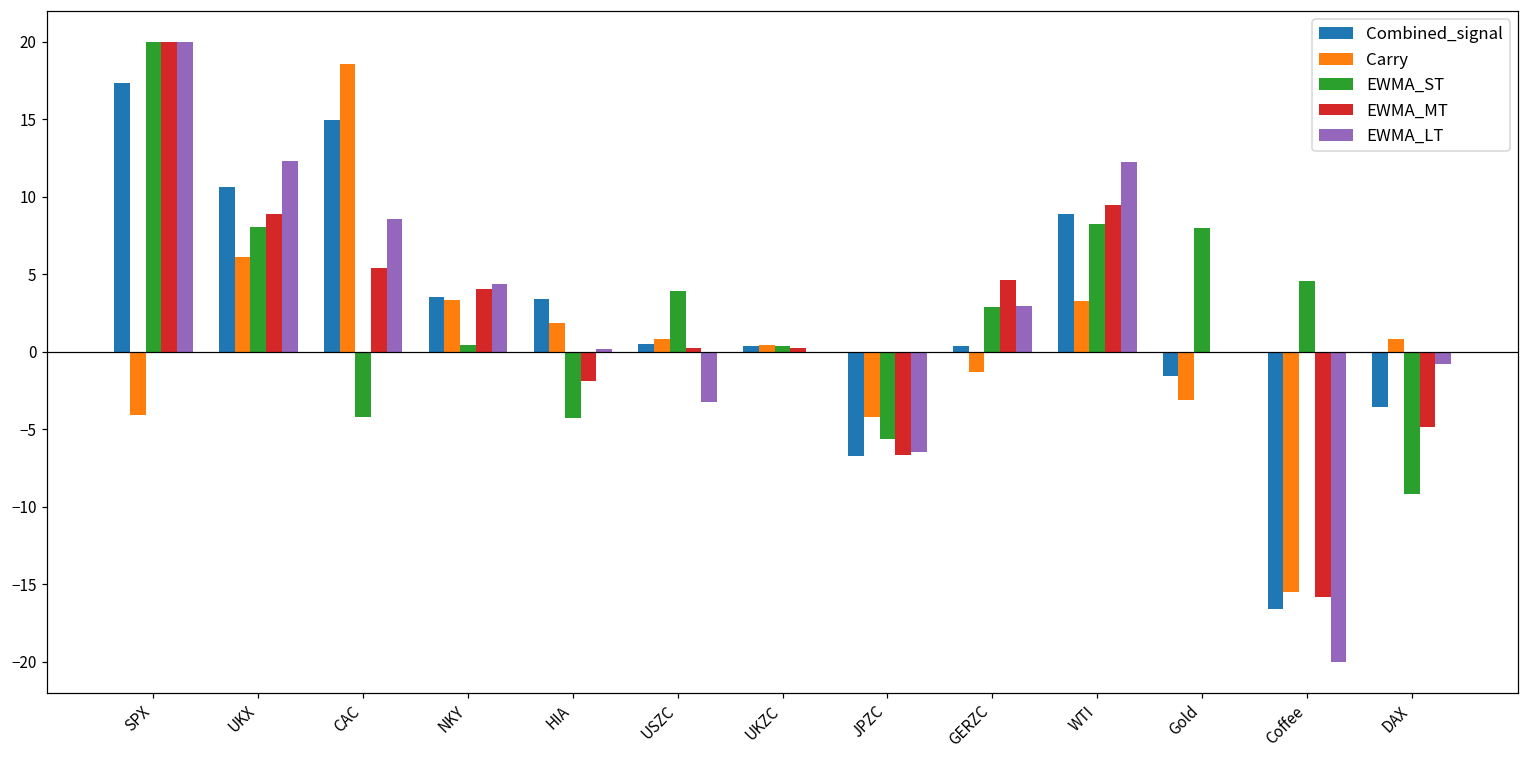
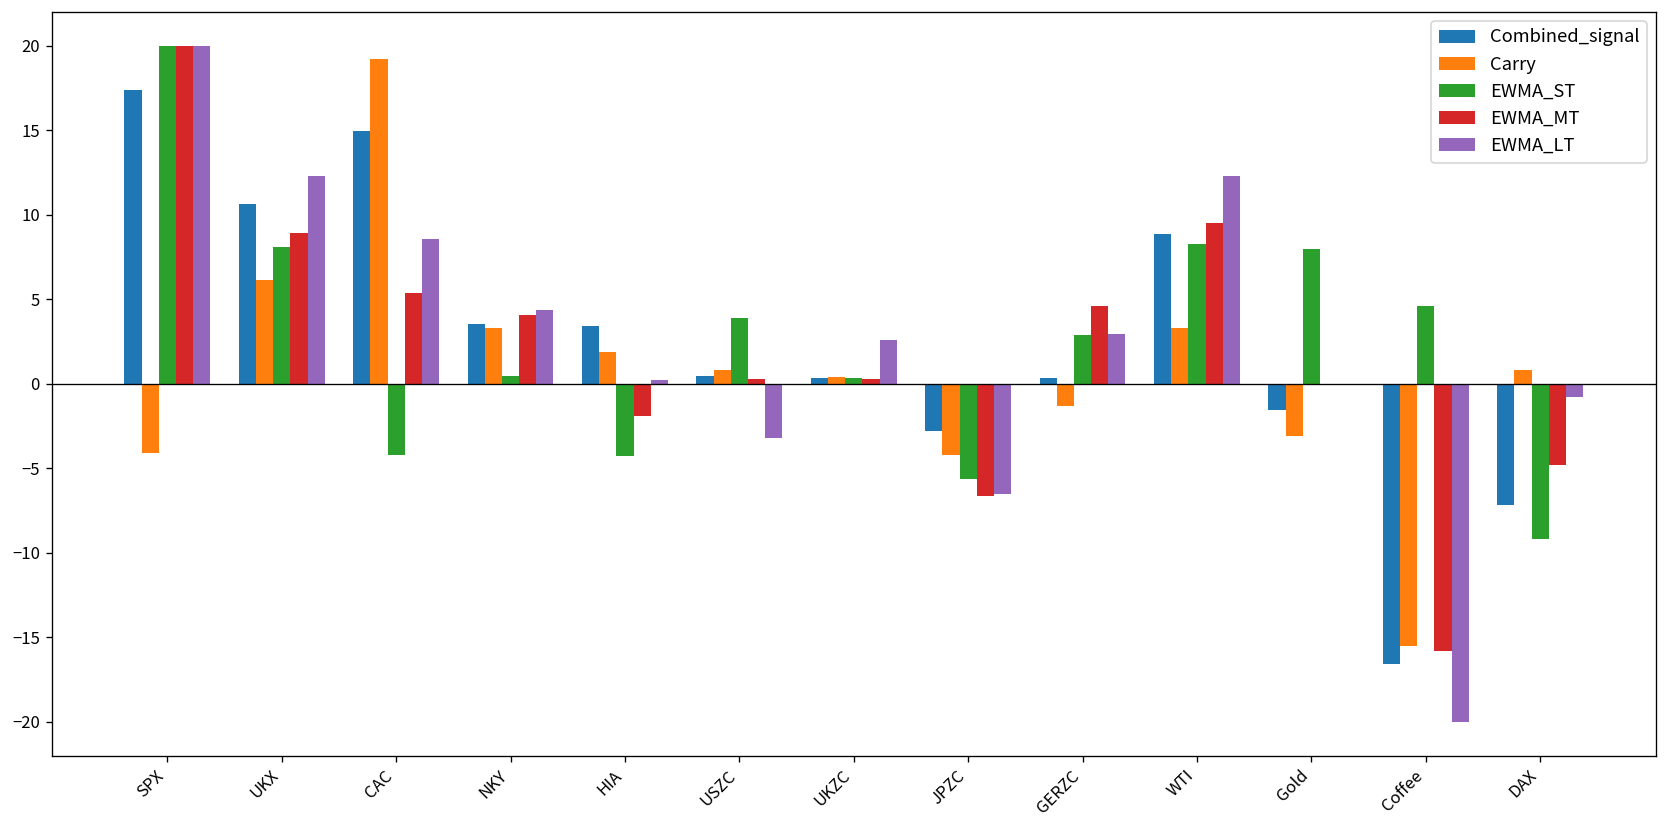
  {
    "Combined_signal": {
      "SPX": 17.4,
      "UKX": 10.7,
      "CAC": 15.0,
      "NKY": 3.6,
      "HIA": 3.4,
      "USZC": 0.5,
      "UKZC": 0.4,
-     "JPZC": -6.7,
+     "JPZC": -2.8,
      "GERZC": 0.4,
      "WTI": 8.9,
      "Gold": -1.6,
      "Coffee": -16.6,
-     "DAX": -3.6
+     "DAX": -7.2
    },
    "Carry": {
      "SPX": -4.1,
      "UKX": 6.1,
-     "CAC": 18.5,
+     "CAC": 19.2,
      "NKY": 3.3,
      "HIA": 1.9,
      "USZC": 0.8,
      "UKZC": 0.4,
      "JPZC": -4.2,
      "GERZC": -1.3,
      "WTI": 3.3,
      "Gold": -3.1,
      "Coffee": -15.5,
      "DAX": 0.8
    },
    "EWMA_ST": {
      "SPX": 20.0,
      "UKX": 8.1,
      "CAC": -4.2,
      "NKY": 0.4,
      "HIA": -4.3,
      "USZC": 3.9,
      "UKZC": 0.4,
      "JPZC": -5.6,
      "GERZC": 2.9,
      "WTI": 8.3,
      "Gold": 8.0,
      "Coffee": 4.6,
      "DAX": -9.2
    },
    "EWMA_MT": {
      "SPX": 20.0,
      "UKX": 8.9,
      "CAC": 5.4,
      "NKY": 4.1,
      "HIA": -1.9,
      "USZC": 0.3,
      "UKZC": 0.3,
      "JPZC": -6.7,
      "GERZC": 4.6,
      "WTI": 9.5,
      "Gold": 0.0,
      "Coffee": -15.8,
      "DAX": -4.8
    },
    "EWMA_LT": {
      "SPX": 20.0,
      "UKX": 12.3,
      "CAC": 8.6,
      "NKY": 4.4,
      "HIA": 0.2,
      "USZC": -3.2,
-     "UKZC": 0.0,
+     "UKZC": 2.6,
      "JPZC": -6.5,
      "GERZC": 3.0,
      "WTI": 12.3,
      "Gold": 0.0,
      "Coffee": -20.0,
      "DAX": -0.8
    }
  }
